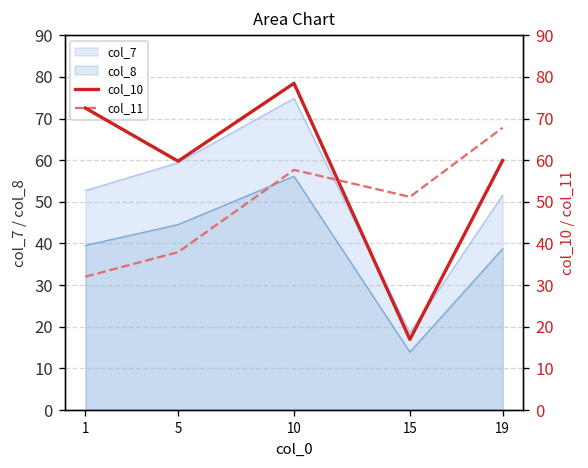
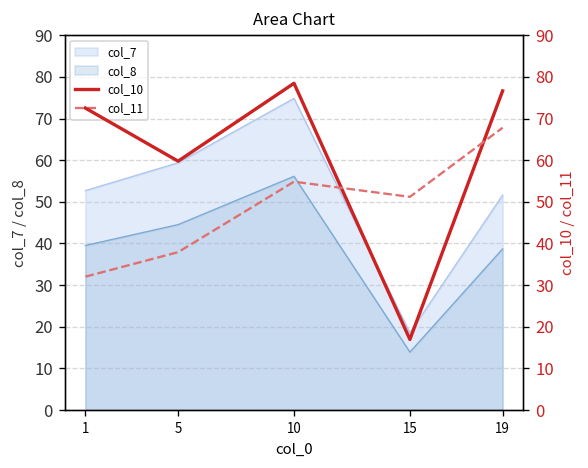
  {
    "col_10": {
      "5": 60,
      "10": 78,
      "15": 17,
-     "19": 60
+     "19": 77
    },
    "col_11": {
      "1": 32,
      "5": 38,
-     "10": 58,
+     "10": 55,
      "15": 51,
      "19": 68
    }
  }
